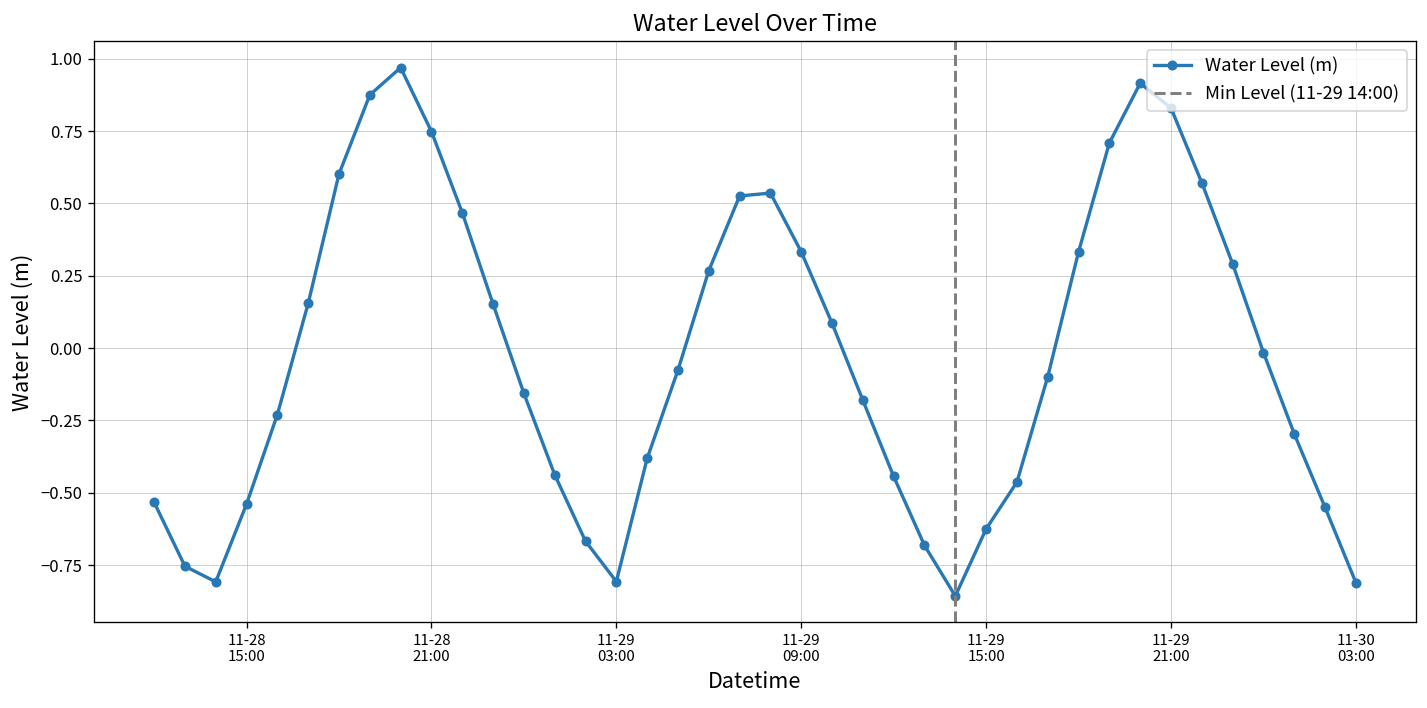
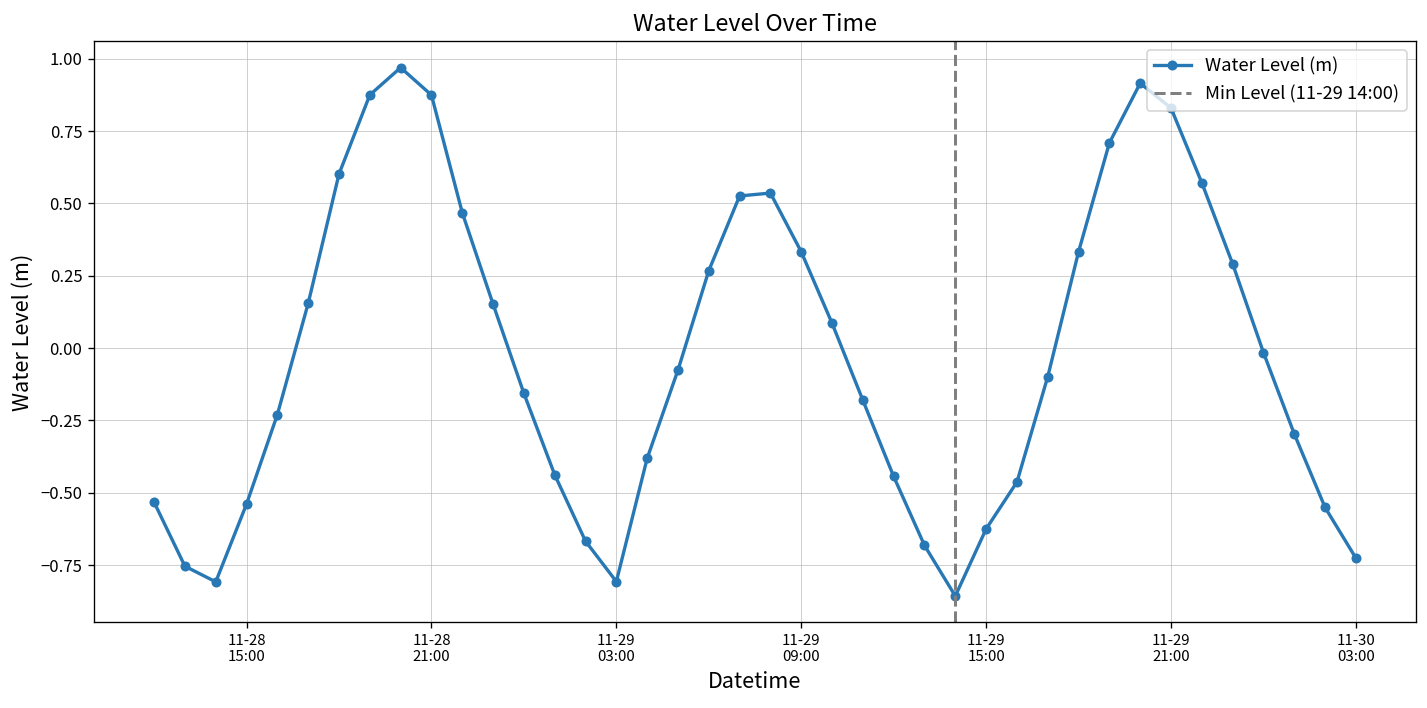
  {
    "11-28 15:00": -0.54,
-   "11-28 21:00": 0.75,
+   "11-28 21:00": 0.87,
    "11-29 03:00": -0.81,
    "11-29 09:00": 0.33,
    "11-29 15:00": -0.63,
-   "11-30 03:00": -0.81
+   "11-30 03:00": -0.73
  }
